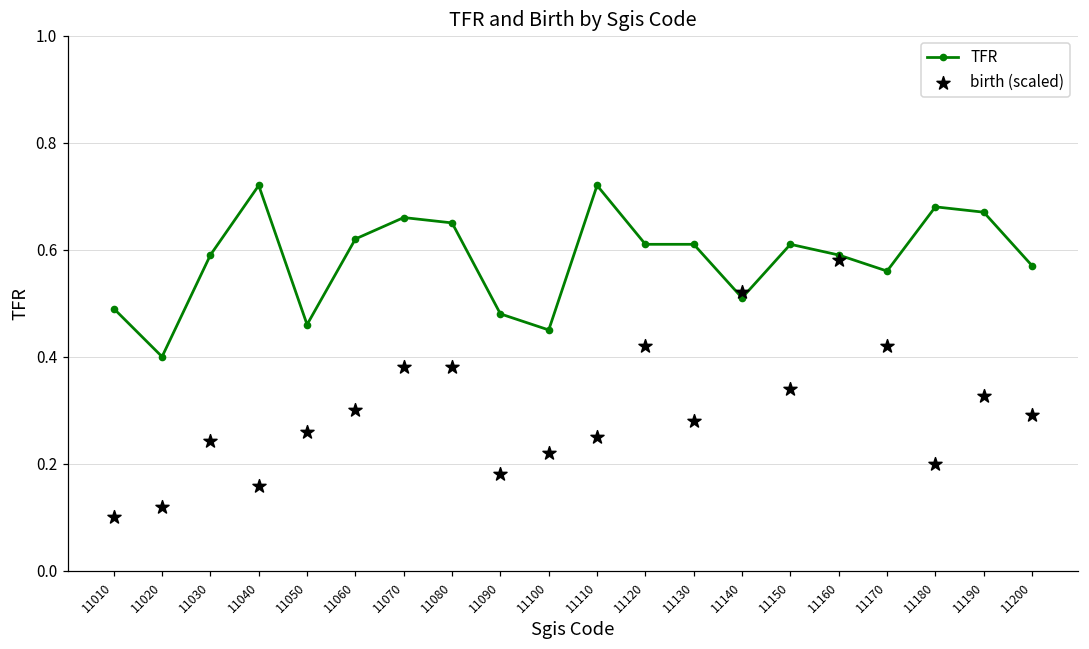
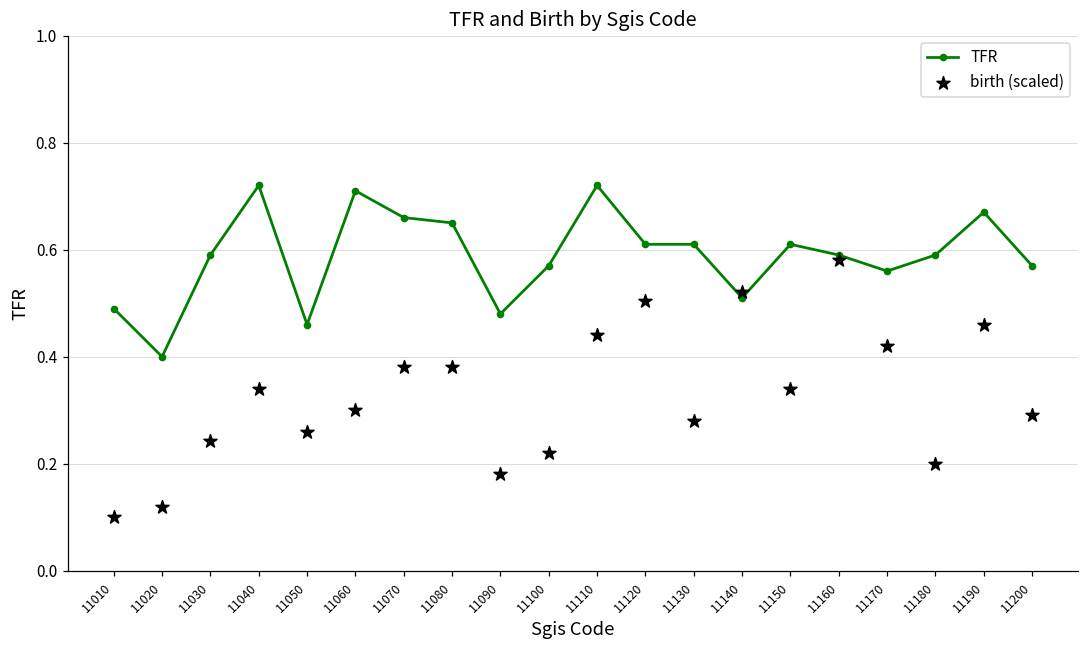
  {
    "TFR": {
      "11010": 0.49,
      "11020": 0.40,
      "11030": 0.59,
      "11040": 0.72,
      "11050": 0.46,
-     "11060": 0.62,
+     "11060": 0.71,
      "11070": 0.66,
      "11080": 0.65,
      "11090": 0.48,
-     "11100": 0.45,
+     "11100": 0.57,
      "11110": 0.72,
      "11120": 0.61,
      "11130": 0.61,
      "11140": 0.51,
      "11150": 0.61,
      "11160": 0.59,
      "11170": 0.56,
-     "11180": 0.68,
+     "11180": 0.59,
      "11190": 0.67,
      "11200": 0.57
    },
    "birth (scaled)": {
-     "11040": 0.16,
-     "11110": 0.25,
-     "11120": 0.42,
-     "11190": 0.33
+     "11040": 0.34,
+     "11110": 0.44,
+     "11120": 0.50,
+     "11190": 0.46
    }
  }
